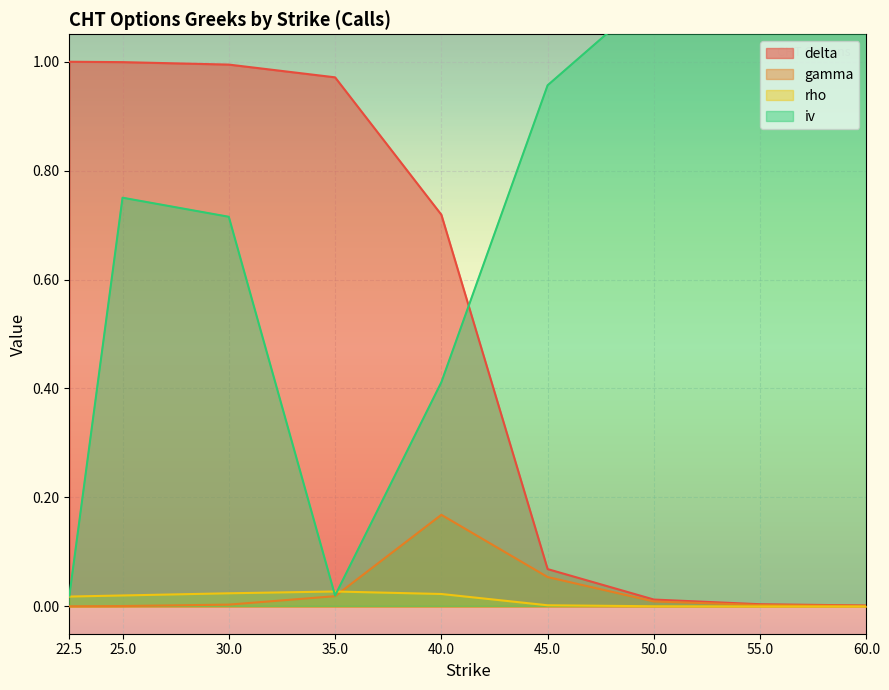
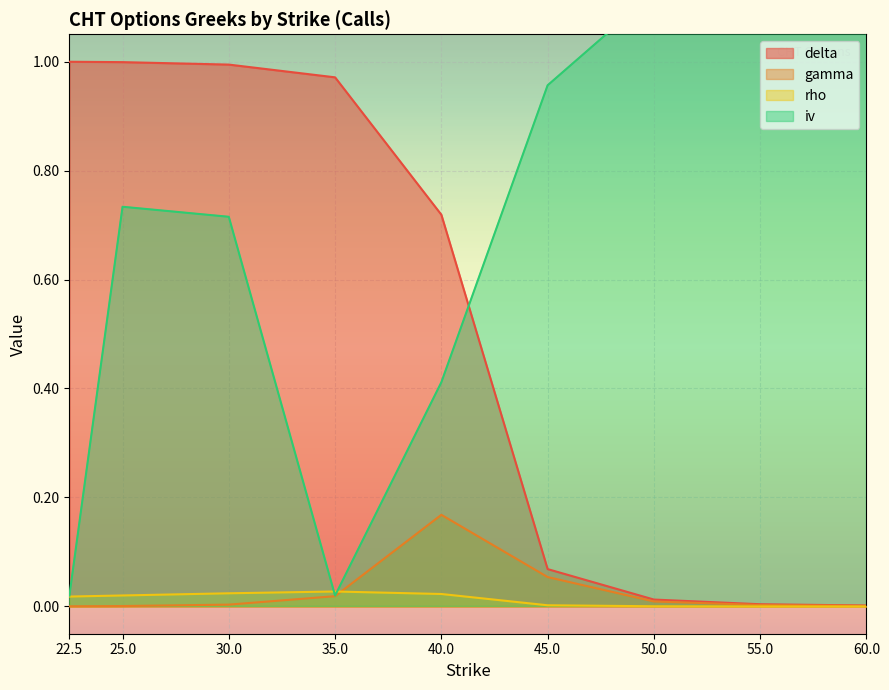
  {
    "iv": {
-     "25.0": 0.75,
+     "25.0": 0.73,
      "30.0": 0.72,
      "40.0": 0.41,
      "45.0": 0.96
    }
  }
